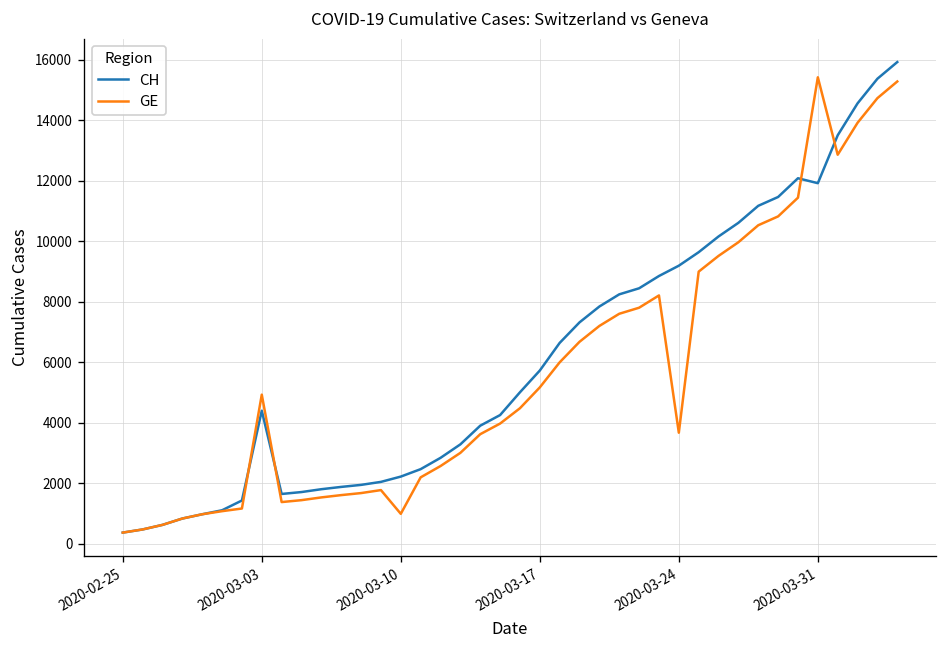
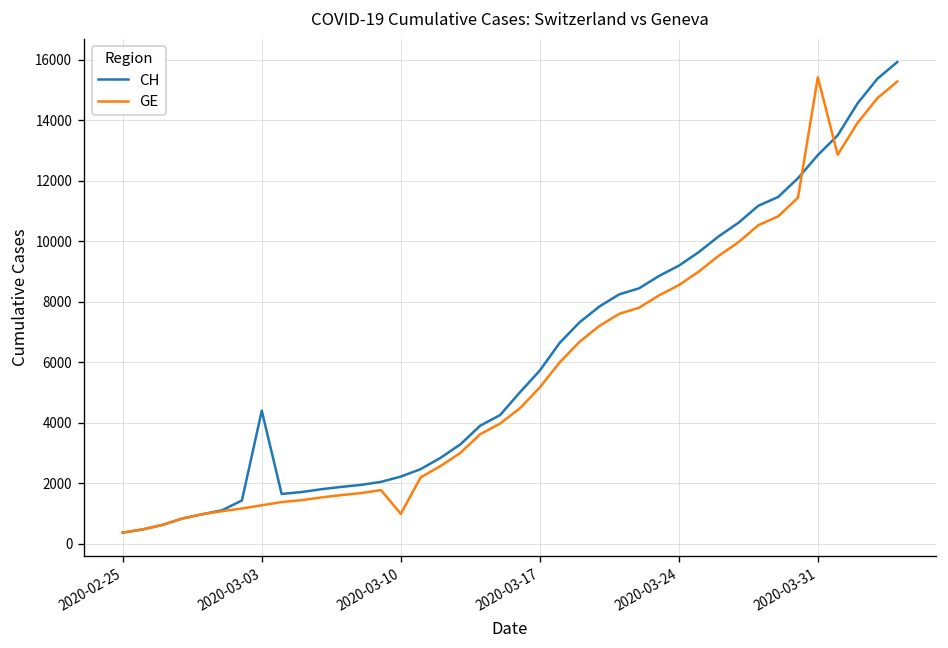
  {
    "CH": {
      "2020-03-03": 4400,
      "2020-03-10": 2200,
      "2020-03-17": 5700,
      "2020-03-24": 9200,
-     "2020-03-31": 11900
+     "2020-03-31": 12900
    },
    "GE": {
-     "2020-03-03": 4900,
+     "2020-03-03": 1300,
      "2020-03-10": 1000,
      "2020-03-17": 5200,
-     "2020-03-24": 3700,
+     "2020-03-24": 8600,
      "2020-03-31": 15400
    }
  }
